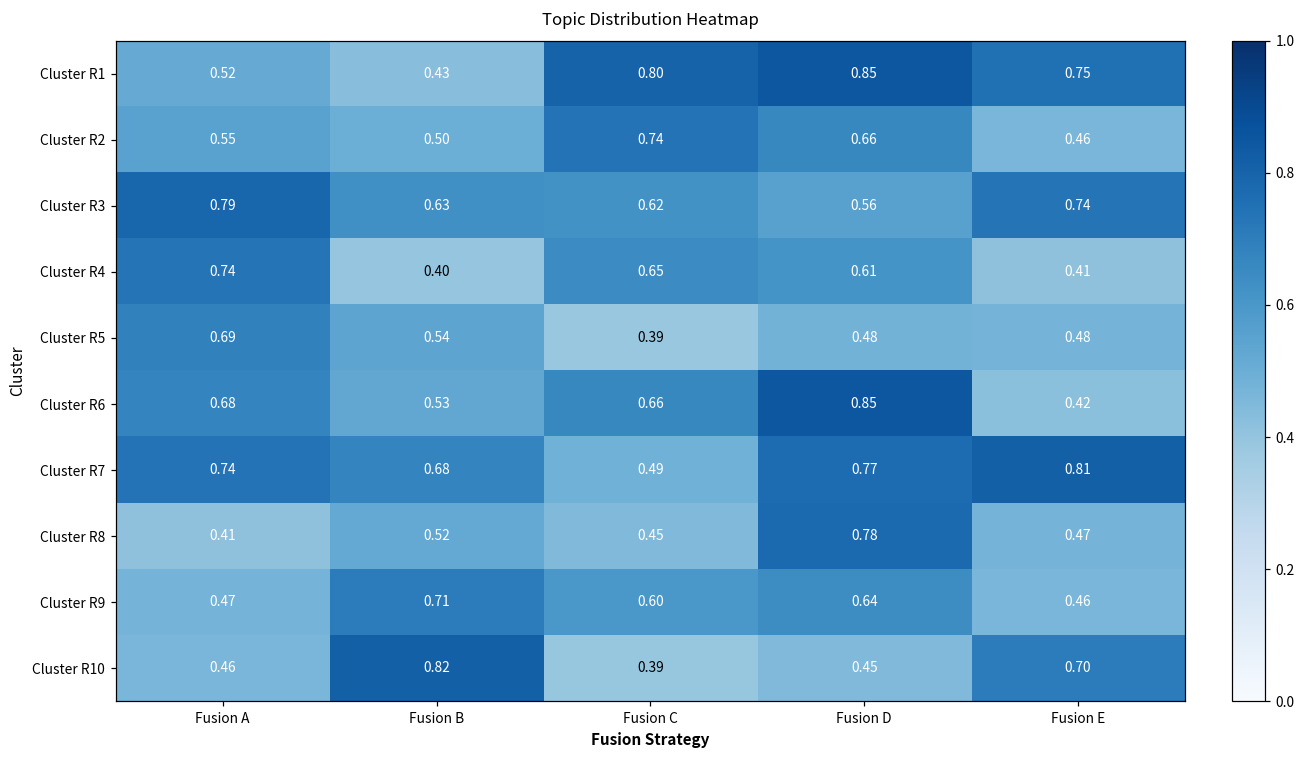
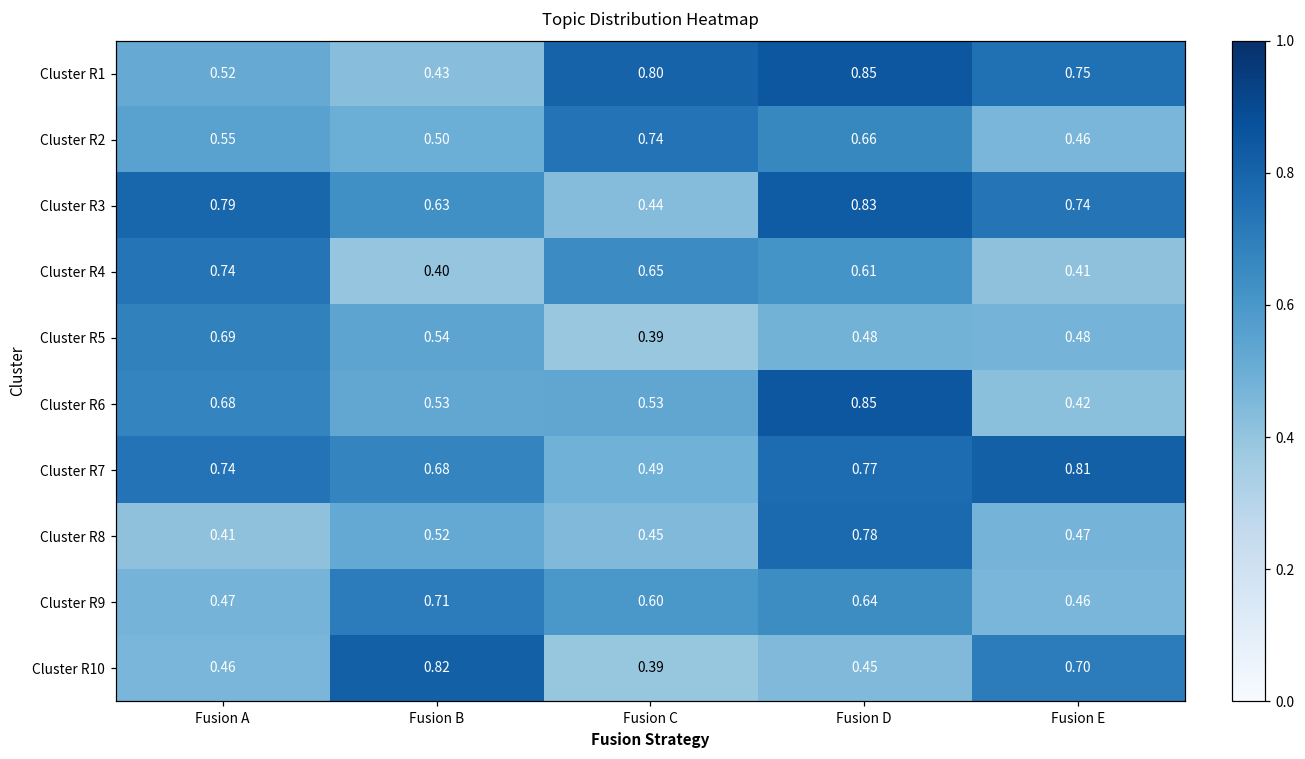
  {
    "Cluster R1": {
      "Fusion A": 0.52,
      "Fusion B": 0.43,
      "Fusion C": 0.80,
      "Fusion D": 0.85,
      "Fusion E": 0.75
    },
    "Cluster R2": {
      "Fusion A": 0.55,
      "Fusion B": 0.50,
      "Fusion C": 0.74,
      "Fusion D": 0.66,
      "Fusion E": 0.46
    },
    "Cluster R3": {
      "Fusion A": 0.79,
      "Fusion B": 0.63,
-     "Fusion C": 0.62,
-     "Fusion D": 0.56,
+     "Fusion C": 0.44,
+     "Fusion D": 0.83,
      "Fusion E": 0.74
    },
    "Cluster R4": {
      "Fusion A": 0.74,
      "Fusion B": 0.40,
      "Fusion C": 0.65,
      "Fusion D": 0.61,
      "Fusion E": 0.41
    },
    "Cluster R5": {
      "Fusion A": 0.69,
      "Fusion B": 0.54,
      "Fusion C": 0.39,
      "Fusion D": 0.48,
      "Fusion E": 0.48
    },
    "Cluster R6": {
      "Fusion A": 0.68,
      "Fusion B": 0.53,
-     "Fusion C": 0.66,
+     "Fusion C": 0.53,
      "Fusion D": 0.85,
      "Fusion E": 0.42
    },
    "Cluster R7": {
      "Fusion A": 0.74,
      "Fusion B": 0.68,
      "Fusion C": 0.49,
      "Fusion D": 0.77,
      "Fusion E": 0.81
    },
    "Cluster R8": {
      "Fusion A": 0.41,
      "Fusion B": 0.52,
      "Fusion C": 0.45,
      "Fusion D": 0.78,
      "Fusion E": 0.47
    },
    "Cluster R9": {
      "Fusion A": 0.47,
      "Fusion B": 0.71,
      "Fusion C": 0.60,
      "Fusion D": 0.64,
      "Fusion E": 0.46
    },
    "Cluster R10": {
      "Fusion A": 0.46,
      "Fusion B": 0.82,
      "Fusion C": 0.39,
      "Fusion D": 0.45,
      "Fusion E": 0.70
    }
  }
